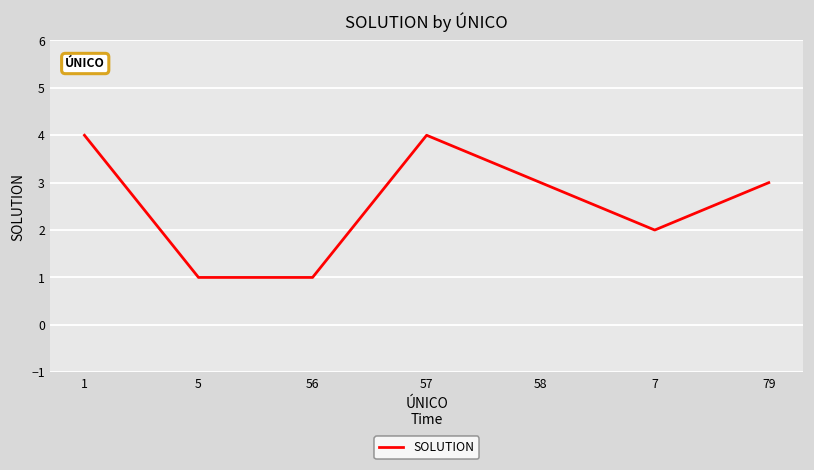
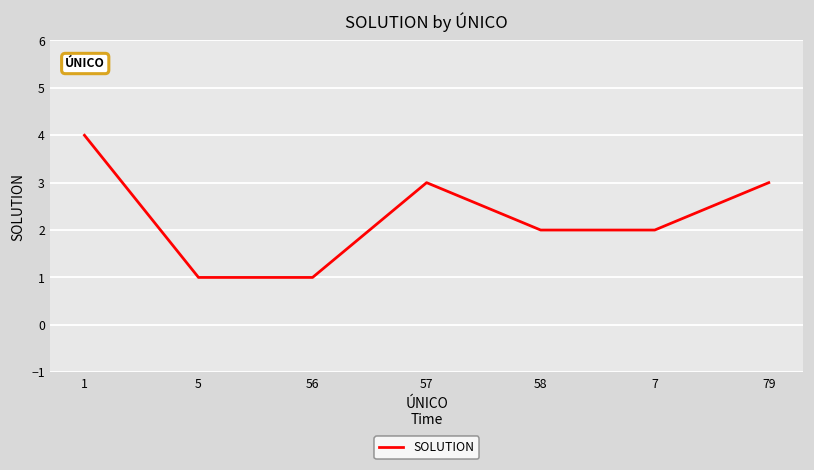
  {
    "1": 4,
    "5": 1,
    "56": 1,
-   "57": 4,
-   "58": 3,
+   "57": 3,
+   "58": 2,
    "7": 2,
    "79": 3
  }
